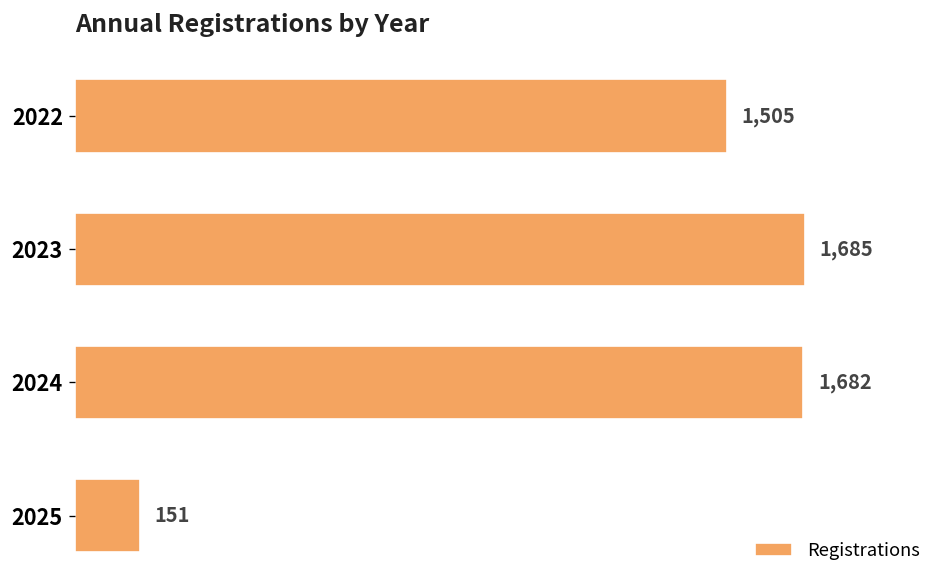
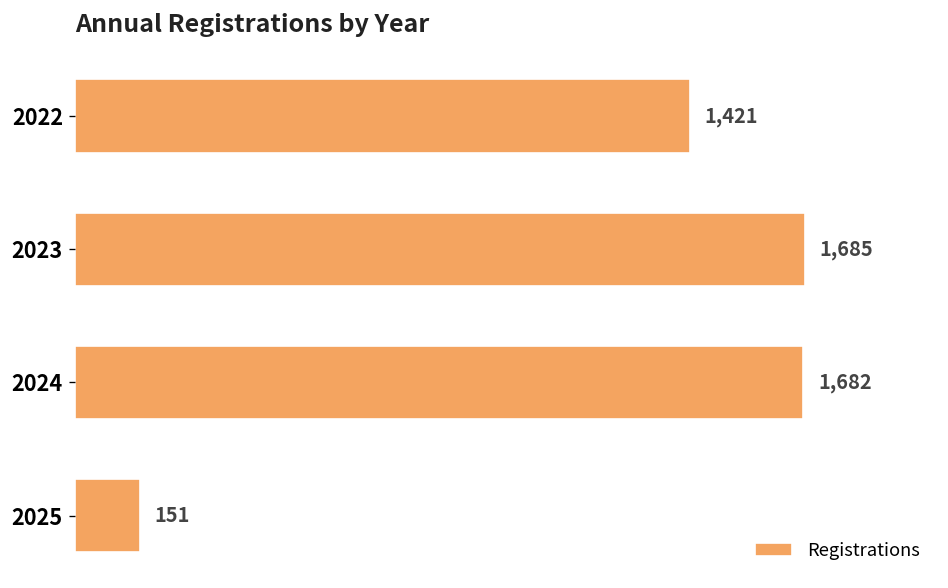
  {
-   "2022": "1,505",
+   "2022": "1,421",
    "2023": "1,685",
    "2024": "1,682",
    "2025": "151"
  }
